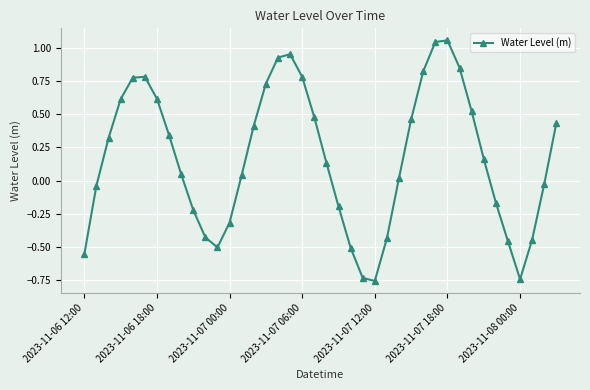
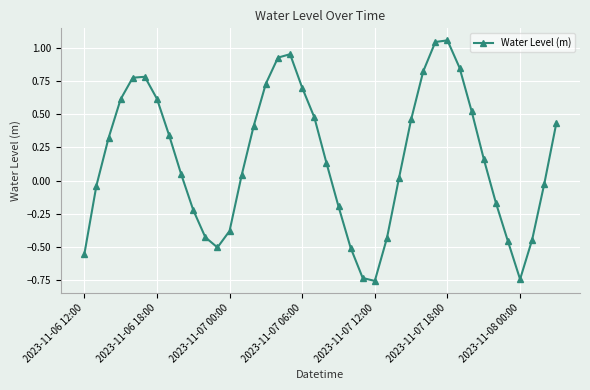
  {
    "2023-11-06 12:00": -0.56,
    "2023-11-06 18:00": 0.62,
-   "2023-11-07 00:00": -0.32,
-   "2023-11-07 06:00": 0.78,
+   "2023-11-07 00:00": -0.38,
+   "2023-11-07 06:00": 0.70,
    "2023-11-07 12:00": -0.76,
    "2023-11-07 18:00": 1.06,
    "2023-11-08 00:00": -0.74
  }
